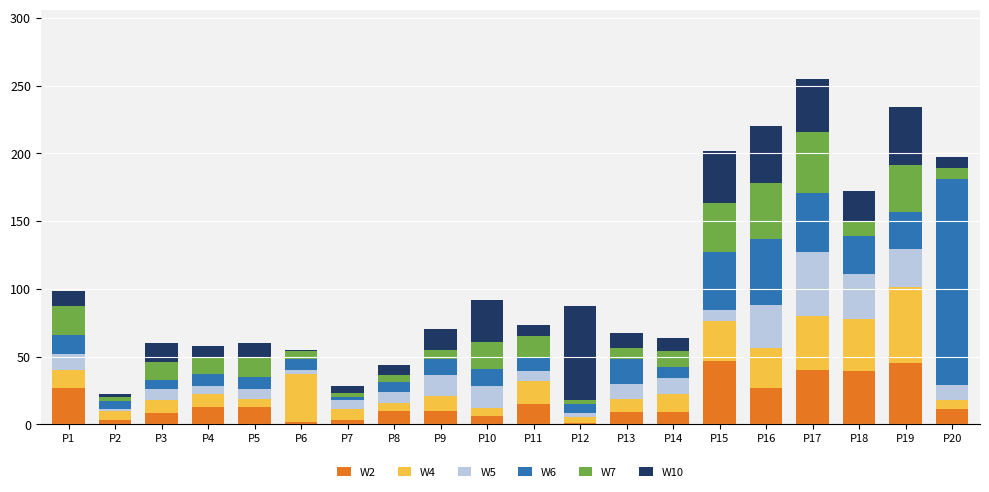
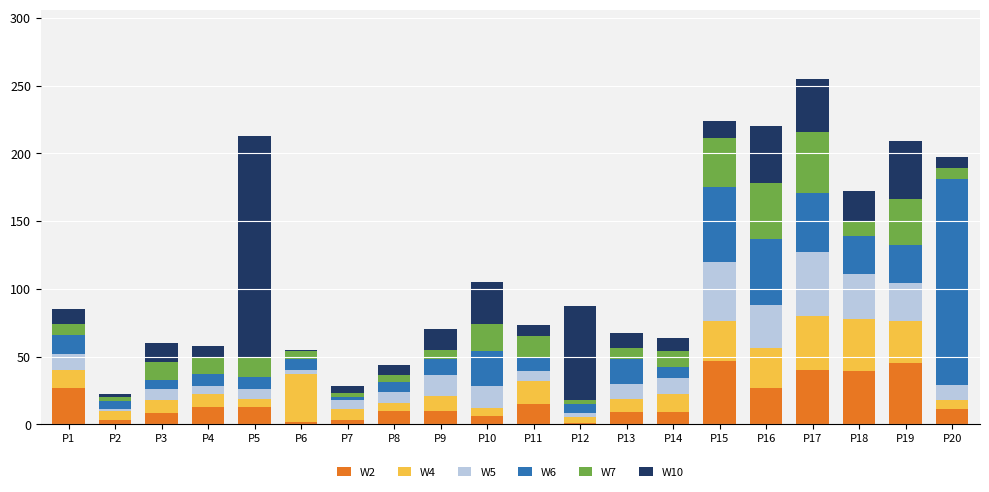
  {
    "W2": {
      "P1": 27,
      "P2": 3,
      "P3": 8,
      "P4": 13,
      "P5": 13,
      "P6": 2,
      "P7": 3,
      "P8": 10,
      "P9": 10,
      "P10": 6,
      "P11": 15,
      "P13": 9,
      "P14": 9,
      "P15": 47,
      "P16": 27,
      "P17": 40,
      "P18": 39,
      "P19": 45,
      "P20": 11
    },
    "W4": {
      "P1": 13,
      "P2": 7,
      "P3": 10,
      "P4": 9,
      "P5": 6,
      "P6": 35,
      "P7": 8,
      "P8": 6,
      "P9": 11,
      "P10": 6,
      "P11": 17,
      "P12": 4,
      "P13": 10,
      "P14": 13,
      "P15": 29,
      "P16": 29,
      "P17": 40,
      "P18": 39,
-     "P19": 56,
+     "P19": 31,
      "P20": 7
    },
    "W5": {
      "P1": 12,
      "P3": 8,
      "P4": 6,
      "P5": 7,
      "P6": 3,
      "P7": 7,
      "P8": 8,
      "P9": 15,
      "P10": 16,
      "P11": 7,
      "P12": 3,
      "P13": 11,
      "P14": 12,
-     "P15": 8,
+     "P15": 44,
      "P16": 32,
      "P17": 47,
      "P18": 33,
      "P19": 28,
      "P20": 11
    },
    "W6": {
      "P1": 14,
      "P2": 6,
      "P3": 7,
      "P4": 9,
      "P5": 9,
      "P6": 8,
      "P7": 2,
      "P8": 7,
      "P9": 12,
-     "P10": 13,
+     "P10": 26,
      "P11": 10,
      "P12": 7,
      "P13": 18,
      "P14": 8,
-     "P15": 43,
+     "P15": 55,
      "P16": 49,
      "P17": 44,
      "P18": 28,
      "P19": 28,
      "P20": 152
    },
    "W7": {
-     "P1": 21,
+     "P1": 8,
      "P2": 3,
      "P3": 13,
      "P4": 13,
      "P5": 14,
      "P6": 6,
      "P7": 3,
      "P8": 5,
      "P9": 7,
      "P10": 20,
      "P11": 16,
      "P12": 3,
      "P13": 8,
      "P14": 12,
      "P15": 36,
      "P16": 41,
      "P17": 45,
      "P18": 10,
      "P19": 34,
      "P20": 8
    },
    "W10": {
      "P1": 11,
      "P2": 2,
      "P3": 14,
      "P4": 8,
-     "P5": 11,
+     "P5": 164,
      "P7": 5,
      "P8": 8,
      "P9": 15,
      "P10": 31,
      "P11": 8,
      "P12": 69,
      "P13": 11,
      "P14": 10,
-     "P15": 39,
+     "P15": 13,
      "P16": 42,
      "P17": 39,
      "P18": 23,
      "P19": 43,
      "P20": 8
    }
  }
